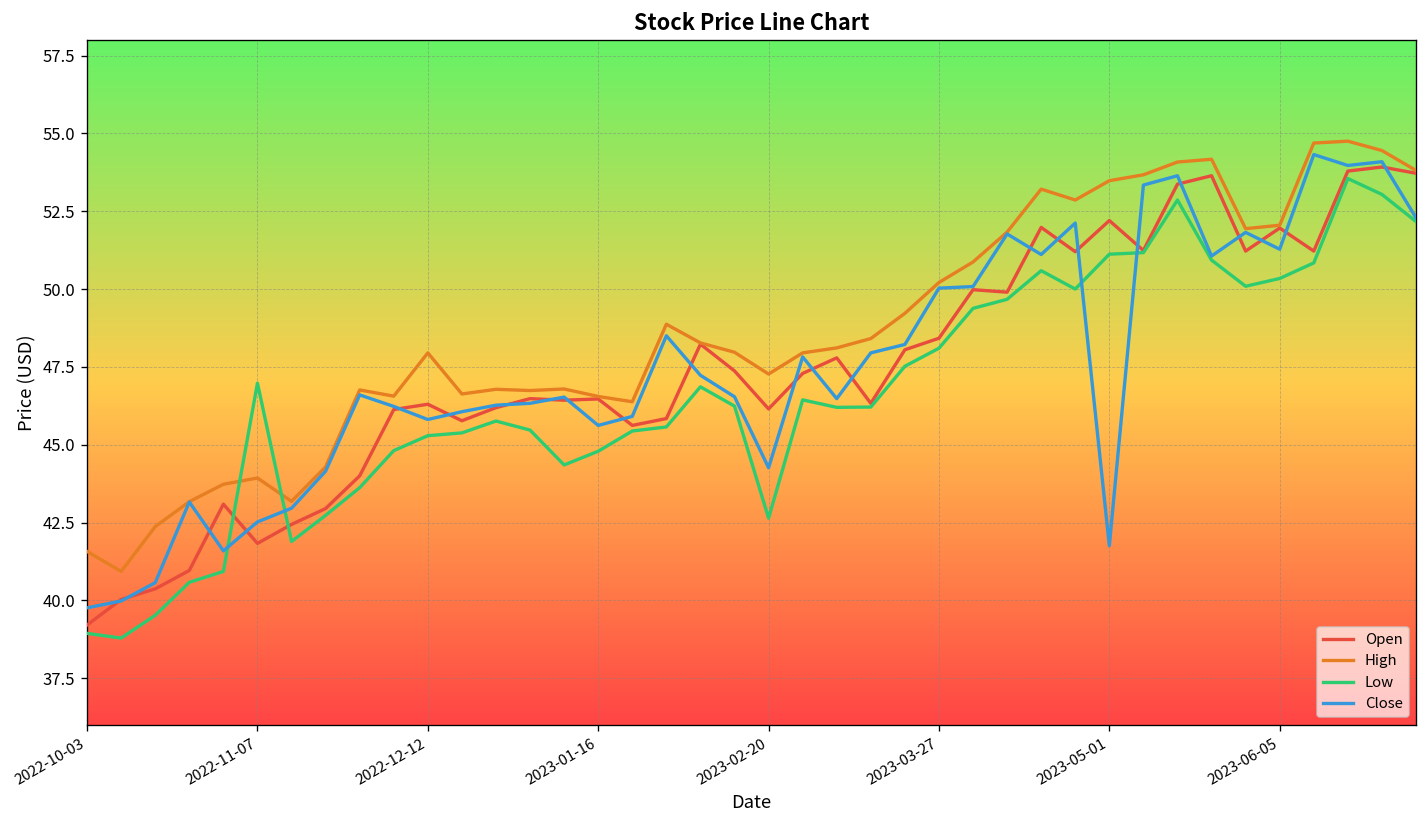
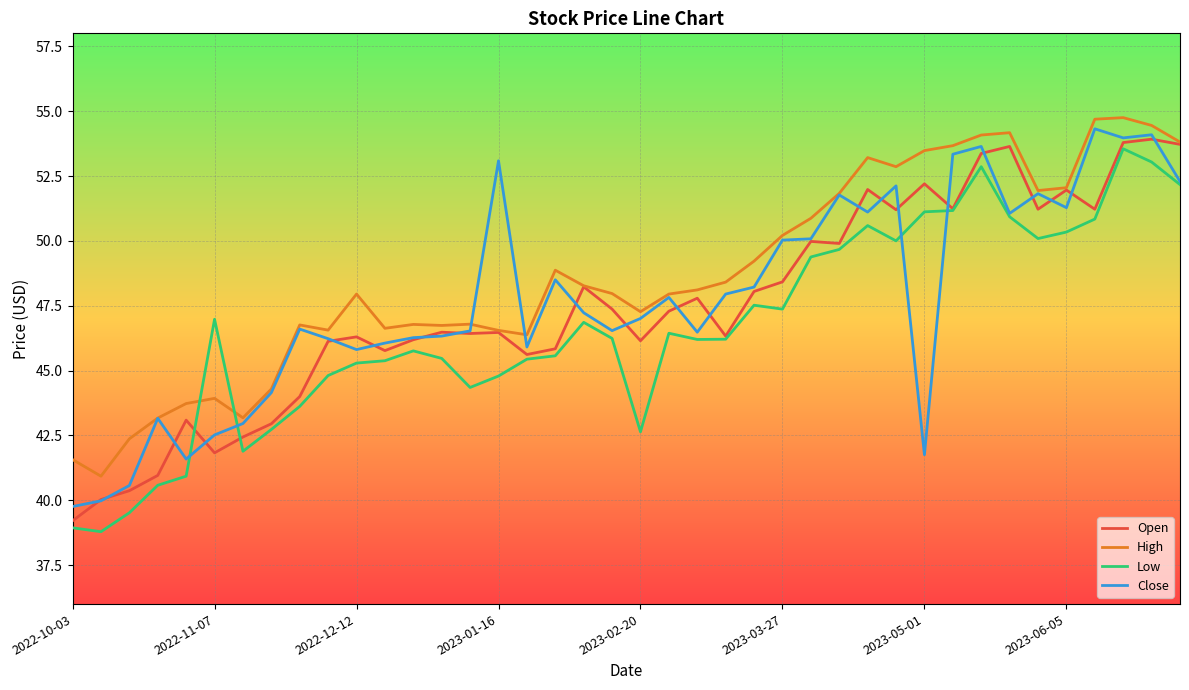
  {
    "Low": {
      "2022-10-03": 38.9,
      "2022-11-07": 47.0,
      "2022-12-12": 45.3,
      "2023-01-16": 44.8,
      "2023-02-20": 42.6,
-     "2023-03-27": 48.1,
+     "2023-03-27": 47.4,
      "2023-05-01": 51.1,
      "2023-06-05": 50.3
    },
    "Close": {
      "2022-10-03": 39.8,
      "2022-11-07": 42.5,
      "2022-12-12": 45.8,
-     "2023-01-16": 45.6,
-     "2023-02-20": 44.3,
+     "2023-01-16": 53.1,
+     "2023-02-20": 47.0,
      "2023-03-27": 50.0,
      "2023-05-01": 41.8,
      "2023-06-05": 51.3
    }
  }
